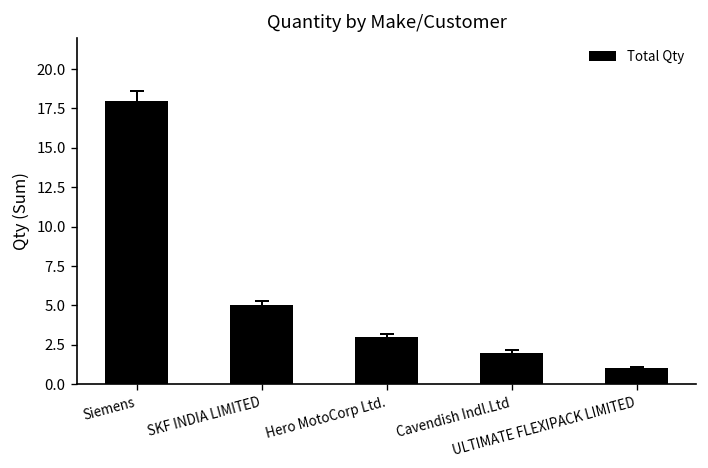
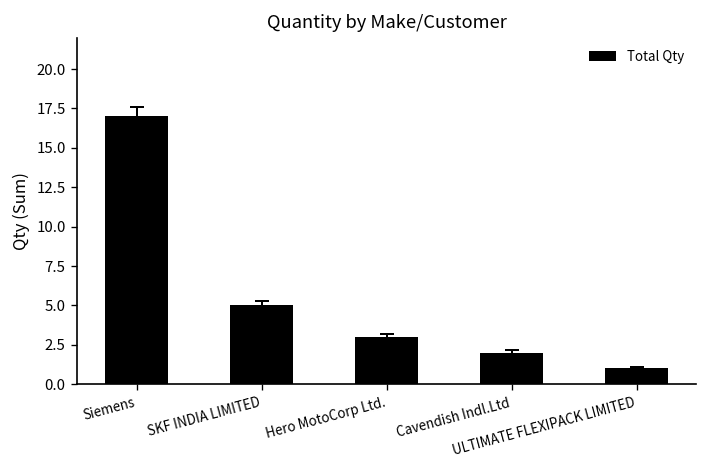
  {
    "Total Qty": {
-     "Siemens": 18,
+     "Siemens": 17,
      "SKF INDIA LIMITED": 5,
      "Hero MotoCorp Ltd.": 3,
      "Cavendish Indl.Ltd": 2,
      "ULTIMATE FLEXIPACK LIMITED": 1
    }
  }
